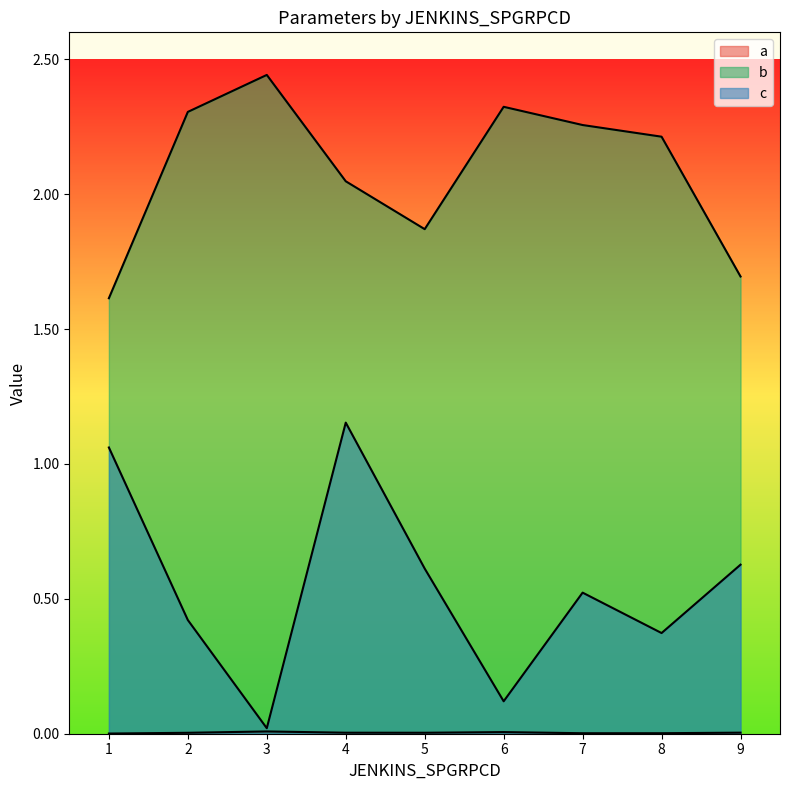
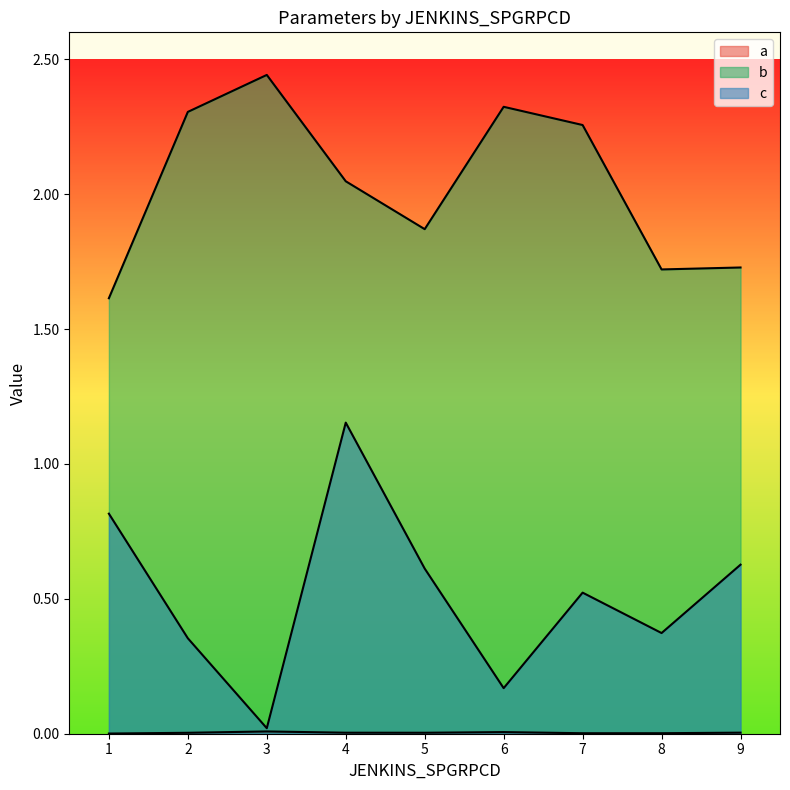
  {
    "a": {
      "1": 0.00,
      "2": 0.00,
      "3": 0.01,
      "4": 0.00,
      "5": 0.00,
      "6": 0.01,
      "7": 0.00,
      "8": 0.00,
      "9": 0.00
    },
    "b": {
      "1": 1.61,
      "2": 2.31,
      "3": 2.44,
      "4": 2.05,
      "5": 1.87,
      "6": 2.32,
      "7": 2.26,
-     "8": 2.21,
-     "9": 1.69
+     "8": 1.72,
+     "9": 1.73
    },
    "c": {
-     "1": 1.06,
-     "2": 0.42,
+     "1": 0.82,
+     "2": 0.35,
      "3": 0.02,
      "4": 1.15,
      "5": 0.61,
-     "6": 0.12,
+     "6": 0.17,
      "7": 0.52,
      "8": 0.37,
      "9": 0.63
    }
  }
